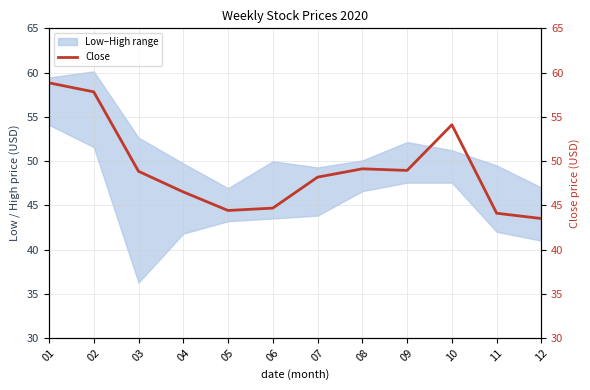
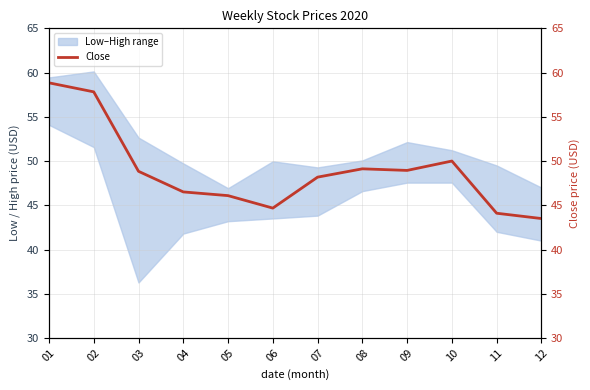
  {
    "Close": {
      "01": 59,
      "02": 58,
      "03": 49,
      "04": 47,
-     "05": 44,
+     "05": 46,
      "06": 45,
      "07": 48,
      "08": 49,
      "09": 49,
-     "10": 54,
+     "10": 50,
      "11": 44,
      "12": 44
    }
  }
